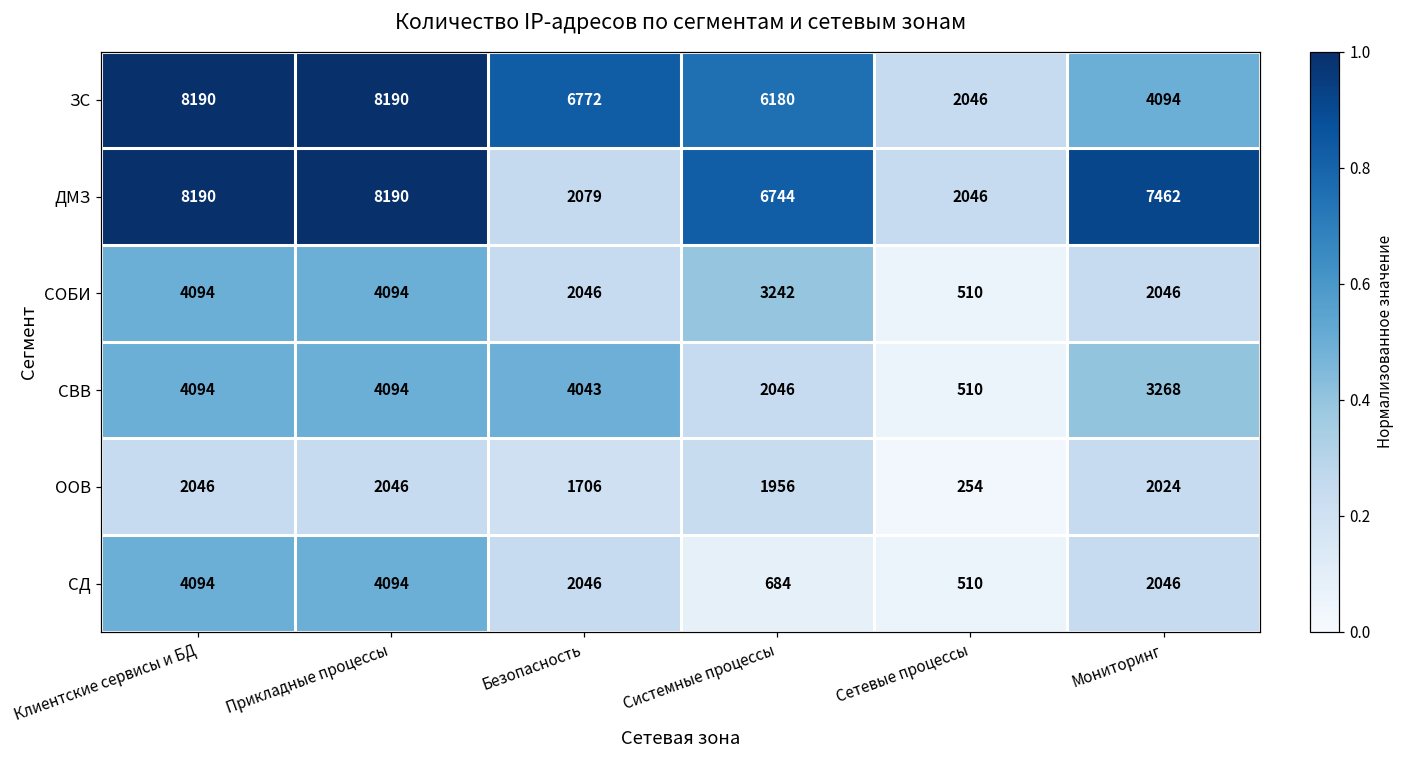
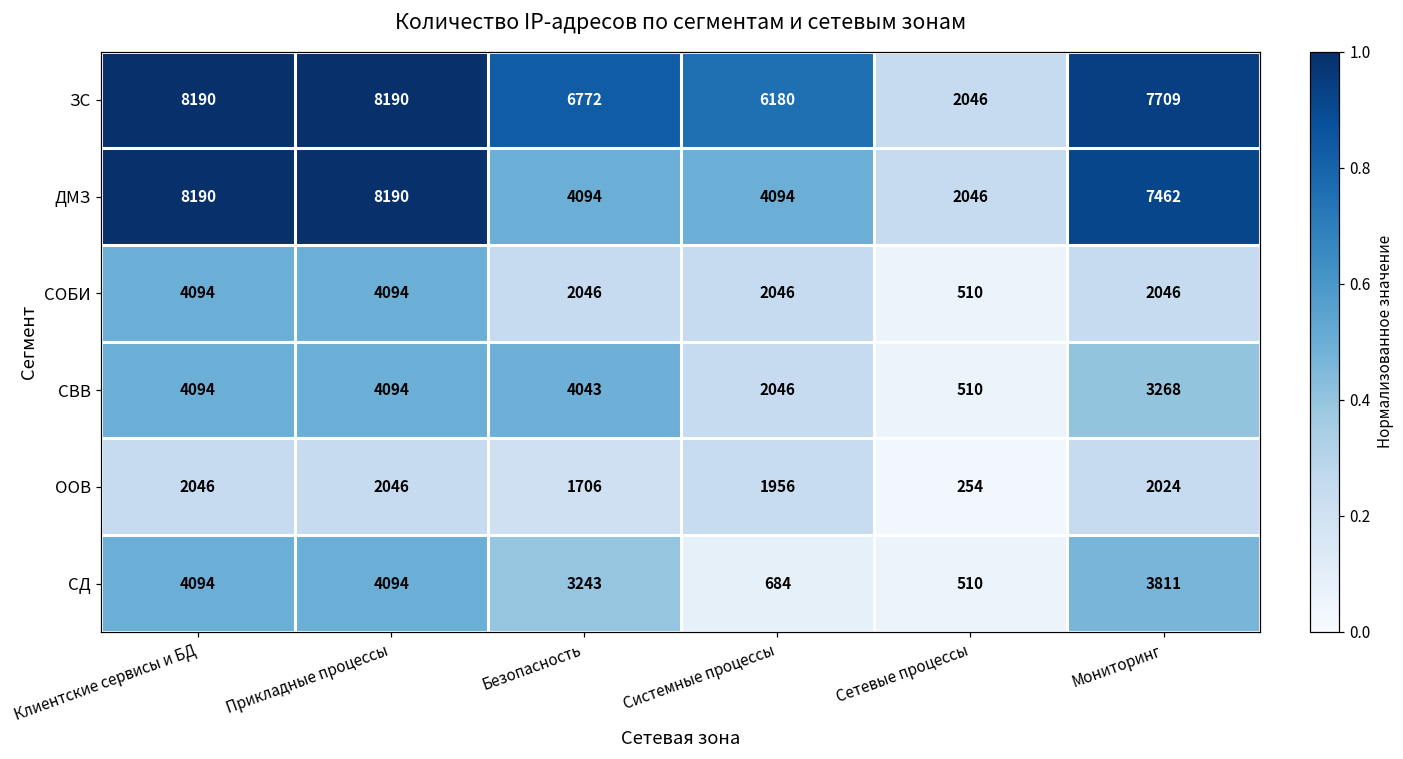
  {
    "ЗС": {
      "Клиентские сервисы и БД": 8190,
      "Прикладные процессы": 8190,
      "Безопасность": 6772,
      "Системные процессы": 6180,
      "Сетевые процессы": 2046,
-     "Мониторинг": 4094
+     "Мониторинг": 7709
    },
    "ДМЗ": {
      "Клиентские сервисы и БД": 8190,
      "Прикладные процессы": 8190,
-     "Безопасность": 2079,
-     "Системные процессы": 6744,
+     "Безопасность": 4094,
+     "Системные процессы": 4094,
      "Сетевые процессы": 2046,
      "Мониторинг": 7462
    },
    "СОБИ": {
      "Клиентские сервисы и БД": 4094,
      "Прикладные процессы": 4094,
      "Безопасность": 2046,
-     "Системные процессы": 3242,
+     "Системные процессы": 2046,
      "Сетевые процессы": 510,
      "Мониторинг": 2046
    },
    "СВВ": {
      "Клиентские сервисы и БД": 4094,
      "Прикладные процессы": 4094,
      "Безопасность": 4043,
      "Системные процессы": 2046,
      "Сетевые процессы": 510,
      "Мониторинг": 3268
    },
    "OOB": {
      "Клиентские сервисы и БД": 2046,
      "Прикладные процессы": 2046,
      "Безопасность": 1706,
      "Системные процессы": 1956,
      "Сетевые процессы": 254,
      "Мониторинг": 2024
    },
    "СД": {
      "Клиентские сервисы и БД": 4094,
      "Прикладные процессы": 4094,
-     "Безопасность": 2046,
+     "Безопасность": 3243,
      "Системные процессы": 684,
      "Сетевые процессы": 510,
-     "Мониторинг": 2046
+     "Мониторинг": 3811
    }
  }
